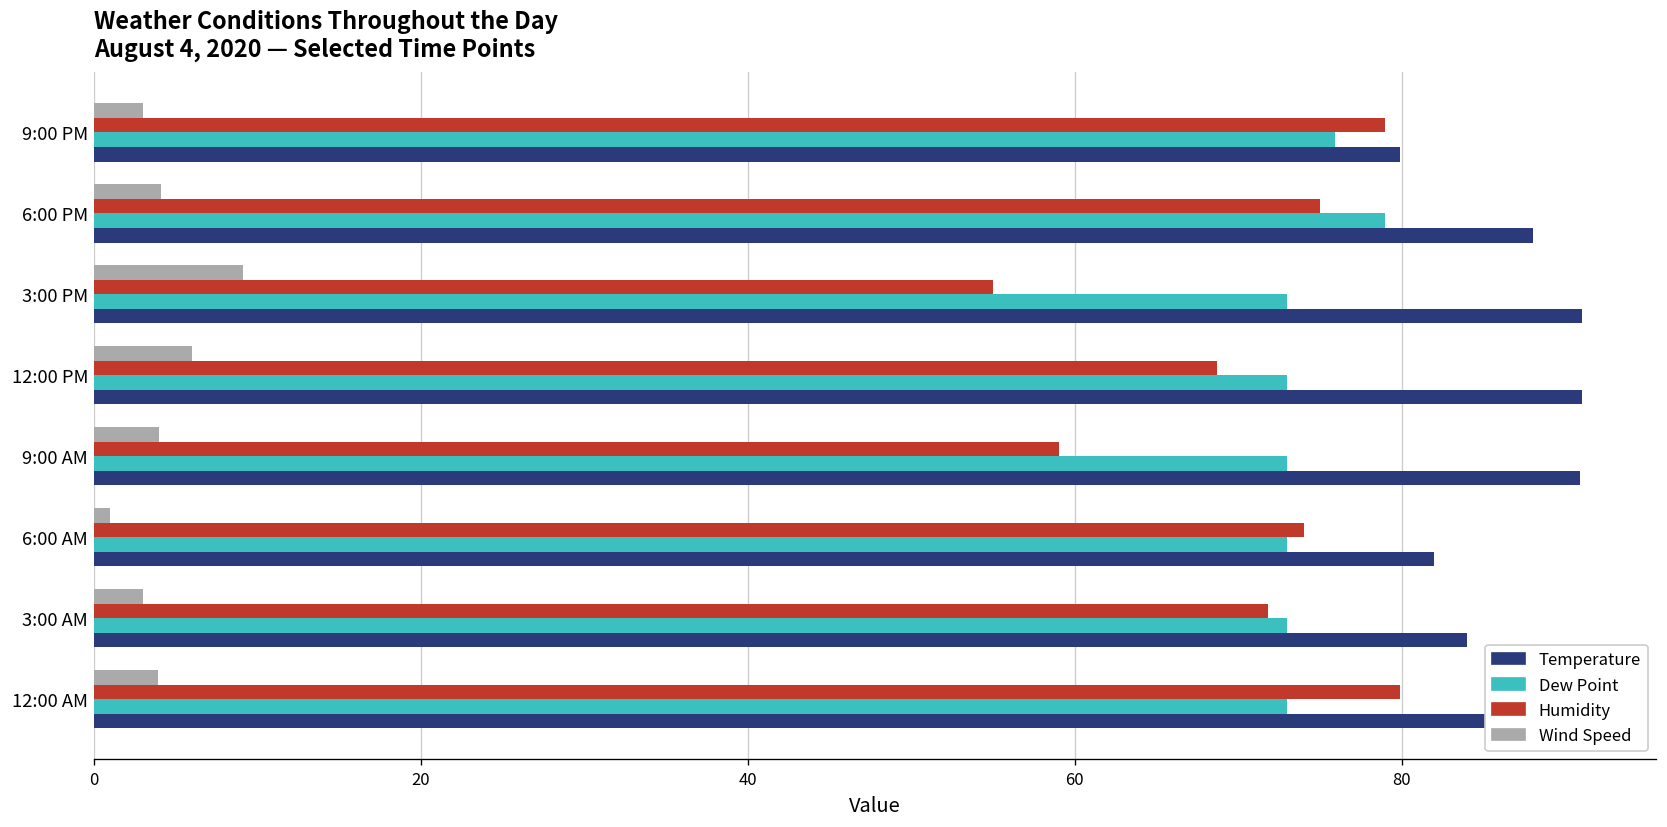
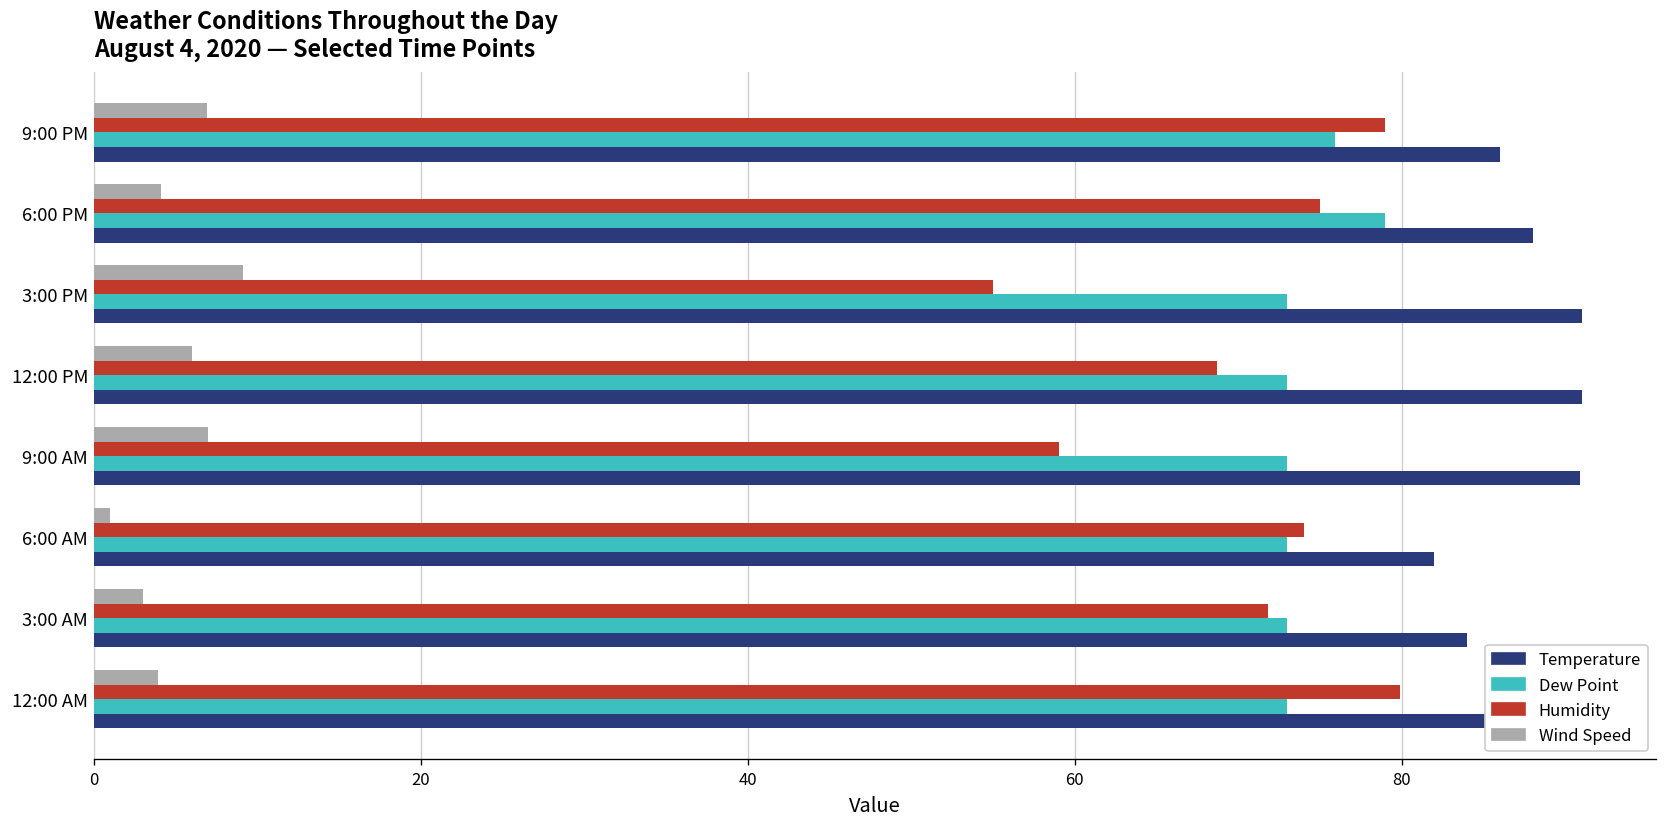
  {
    "Temperature": {
-     "9:00 PM": 79.9,
+     "9:00 PM": 86.0,
      "6:00 PM": 88.0,
      "3:00 PM": 91.0,
      "12:00 PM": 91.0,
      "9:00 AM": 90.9,
      "6:00 AM": 82.0,
      "3:00 AM": 84.0
    },
    "Dew Point": {
      "9:00 PM": 75.9,
      "6:00 PM": 79.0,
      "3:00 PM": 73.0,
      "12:00 PM": 73.0,
      "9:00 AM": 73.0,
      "6:00 AM": 73.0,
      "3:00 AM": 73.0,
      "12:00 AM": 73.0
    },
    "Humidity": {
      "9:00 PM": 79.0,
      "6:00 PM": 75.0,
      "3:00 PM": 55.0,
      "12:00 PM": 68.7,
      "9:00 AM": 59.0,
      "6:00 AM": 74.0,
      "3:00 AM": 71.8,
      "12:00 AM": 79.9
    },
    "Wind Speed": {
-     "9:00 PM": 3.0,
+     "9:00 PM": 6.9,
      "6:00 PM": 4.1,
      "3:00 PM": 9.1,
      "12:00 PM": 6.0,
-     "9:00 AM": 4,
+     "9:00 AM": 7,
      "6:00 AM": 1.0,
      "3:00 AM": 3.0,
      "12:00 AM": 3.9
    }
  }
